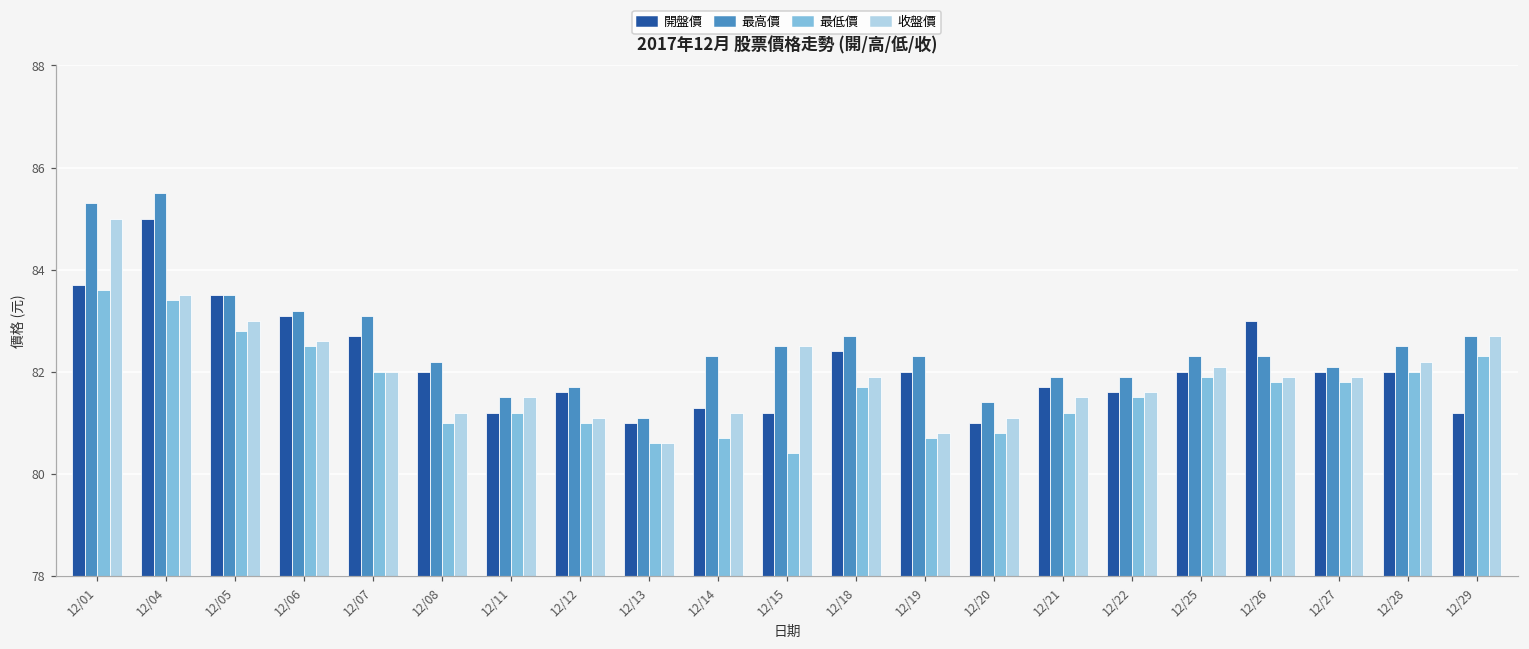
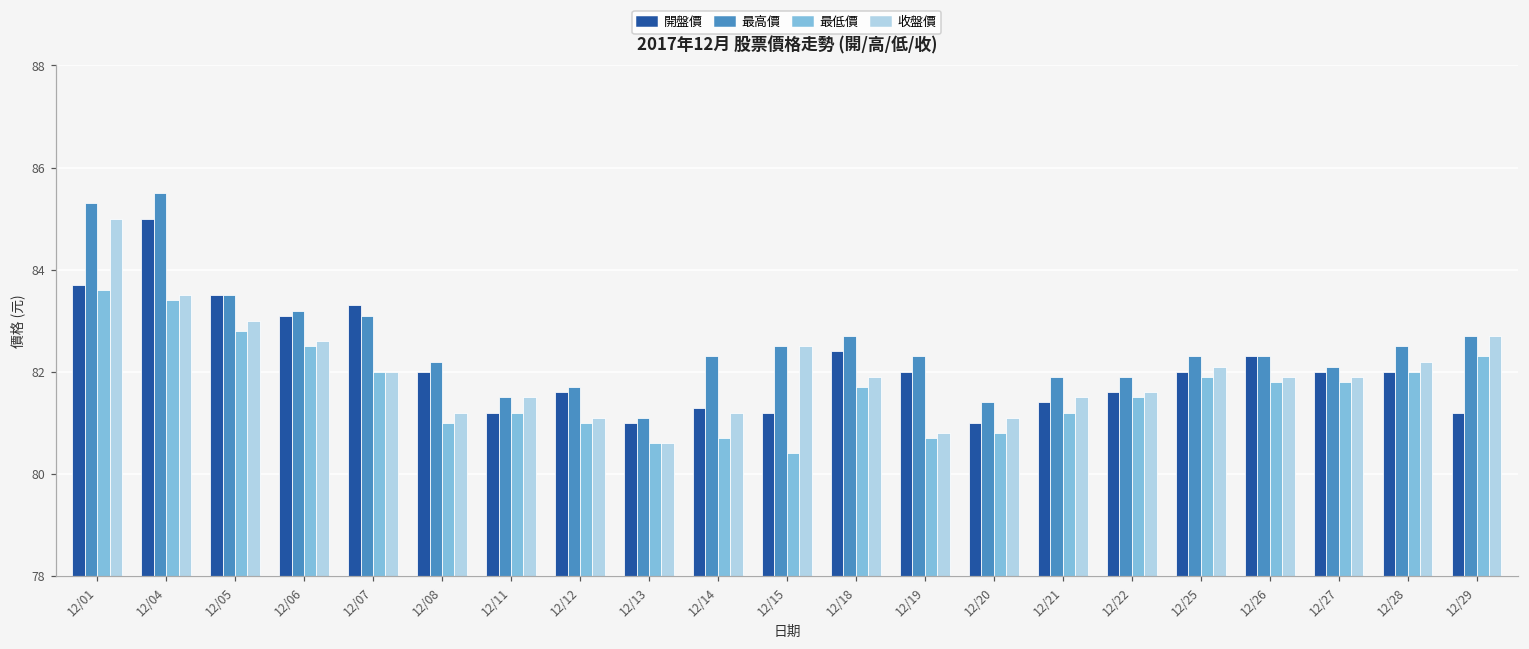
  {
    "開盤價": {
      "12/01": 83.7,
      "12/04": 85.0,
      "12/05": 83.5,
      "12/06": 83.1,
-     "12/07": 82.7,
+     "12/07": 83.3,
      "12/08": 82.0,
      "12/11": 81.2,
      "12/12": 81.6,
      "12/13": 81.0,
      "12/14": 81.3,
      "12/15": 81.2,
      "12/18": 82.4,
      "12/19": 82.0,
      "12/20": 81.0,
-     "12/21": 81.7,
+     "12/21": 81.4,
      "12/22": 81.6,
      "12/25": 82.0,
-     "12/26": 83.0,
+     "12/26": 82.3,
      "12/27": 82.0,
      "12/28": 82.0,
      "12/29": 81.2
    },
    "最高價": {
      "12/01": 85.3,
      "12/04": 85.5,
      "12/05": 83.5,
      "12/06": 83.2,
      "12/07": 83.1,
      "12/08": 82.2,
      "12/11": 81.5,
      "12/12": 81.7,
      "12/13": 81.1,
      "12/14": 82.3,
      "12/15": 82.5,
      "12/18": 82.7,
      "12/19": 82.3,
      "12/20": 81.4,
      "12/21": 81.9,
      "12/22": 81.9,
      "12/25": 82.3,
      "12/26": 82.3,
      "12/27": 82.1,
      "12/28": 82.5,
      "12/29": 82.7
    }
  }
